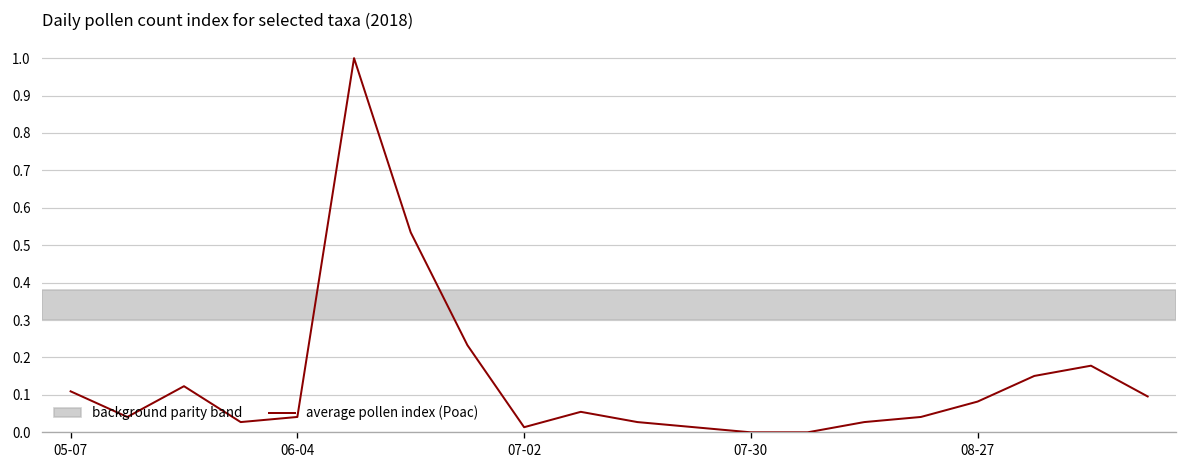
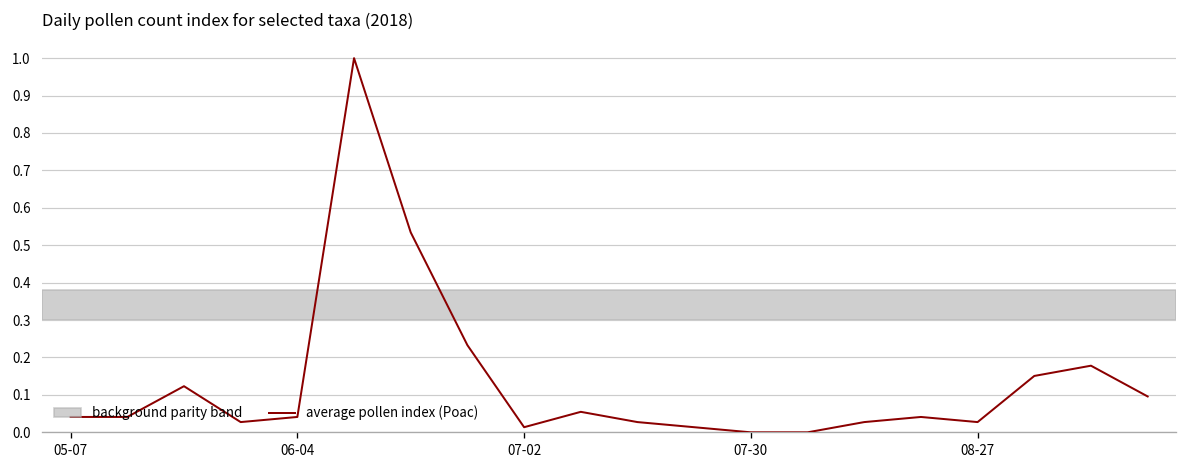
  {
-   "05-07": 0.11,
+   "05-07": 0.04,
    "06-04": 0.04,
    "07-02": 0.01,
    "07-30": 0.00,
-   "08-27": 0.08
+   "08-27": 0.03
  }
